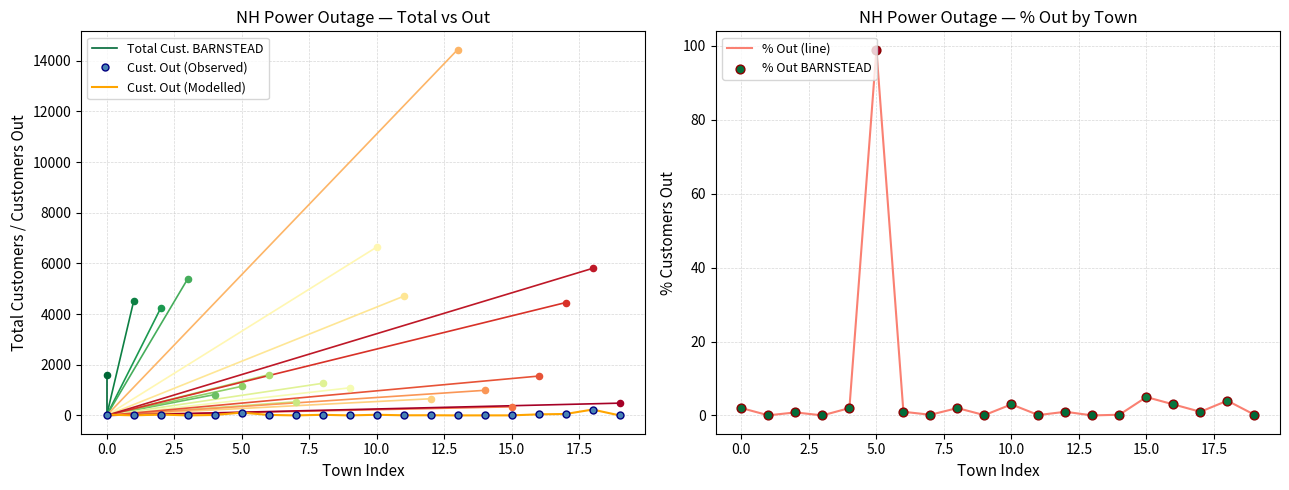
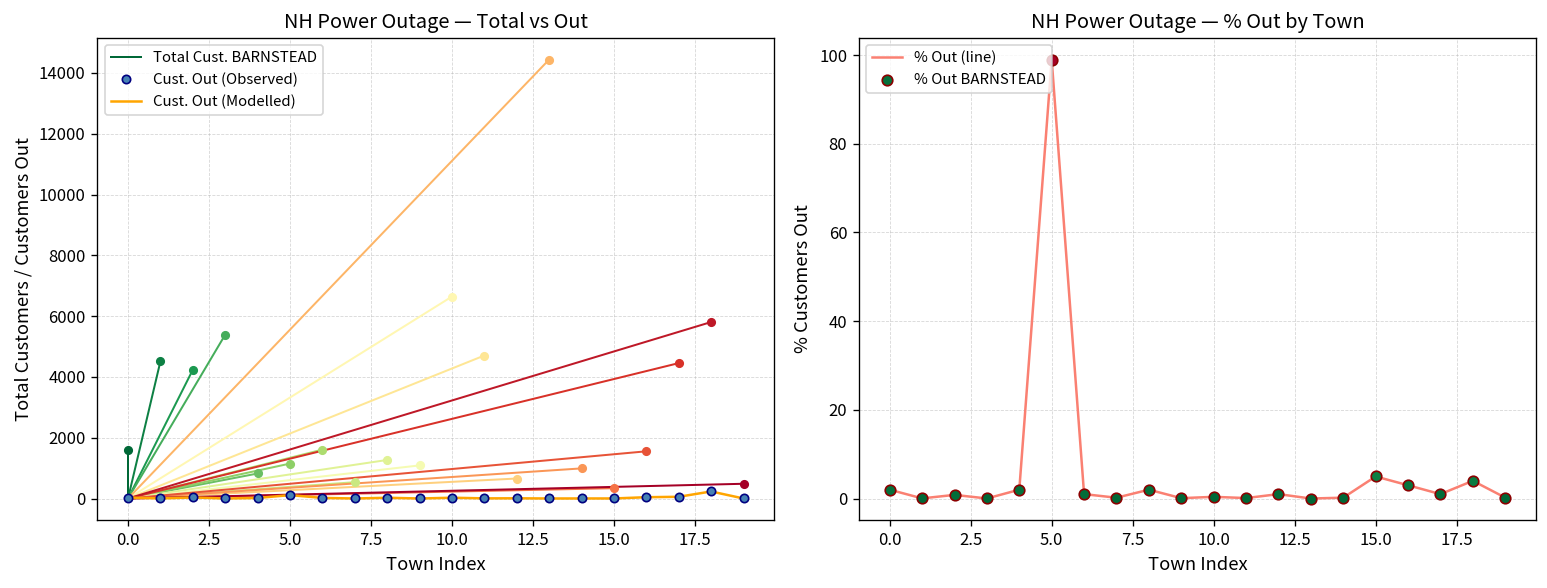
  {
    "NH Power Outage — Total vs Out": {
      "Cust. Out (Modelled)": {
        "5.0": 100,
        "10.0": 0,
        "15.0": 0
      }
    },
    "NH Power Outage — % Out by Town": {
      "% Out (line)": {
-       "10.0": 3
+       "10.0": 0
      }
    }
  }
